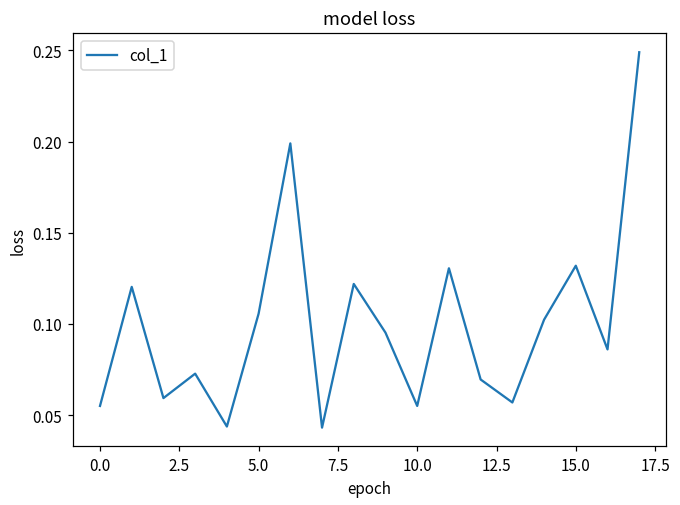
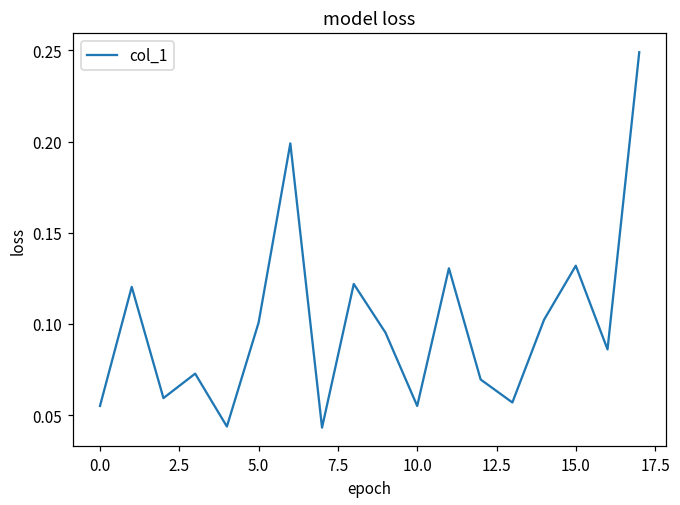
  {
    "0.0": 0.055,
-   "5.0": 0.106,
+   "5.0": 0.101,
    "10.0": 0.055,
    "15.0": 0.132
  }
